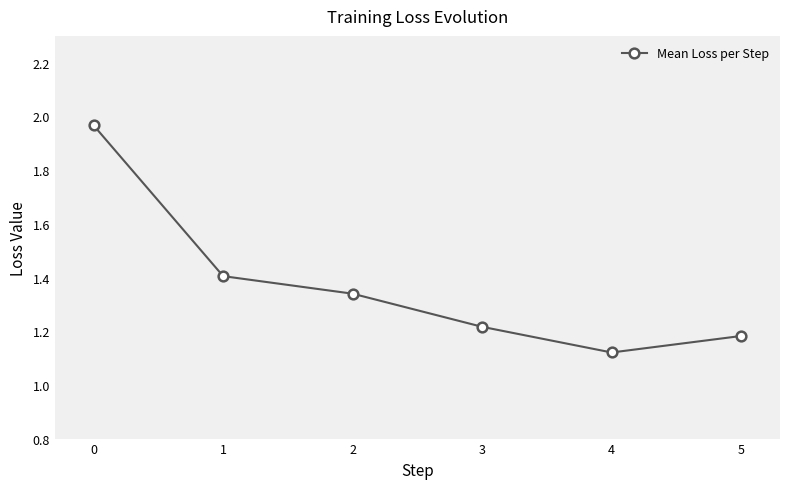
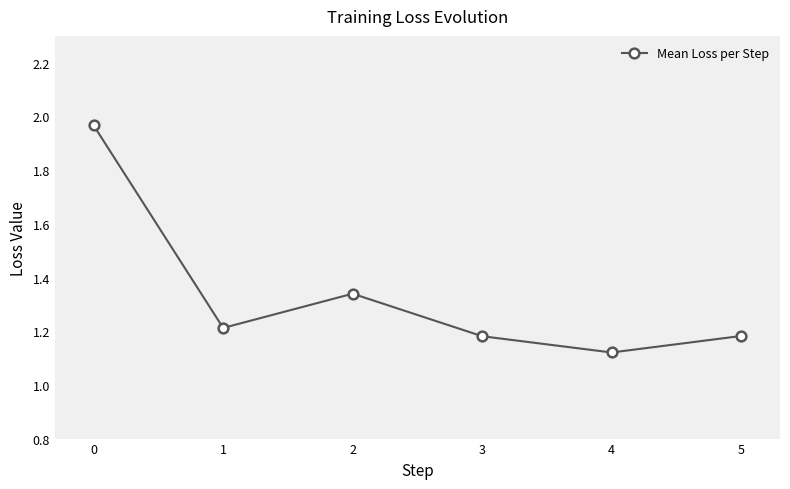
  {
    "0": 1.97,
-   "1": 1.41,
+   "1": 1.21,
    "2": 1.34,
-   "3": 1.22,
+   "3": 1.18,
    "4": 1.12,
    "5": 1.18
  }
